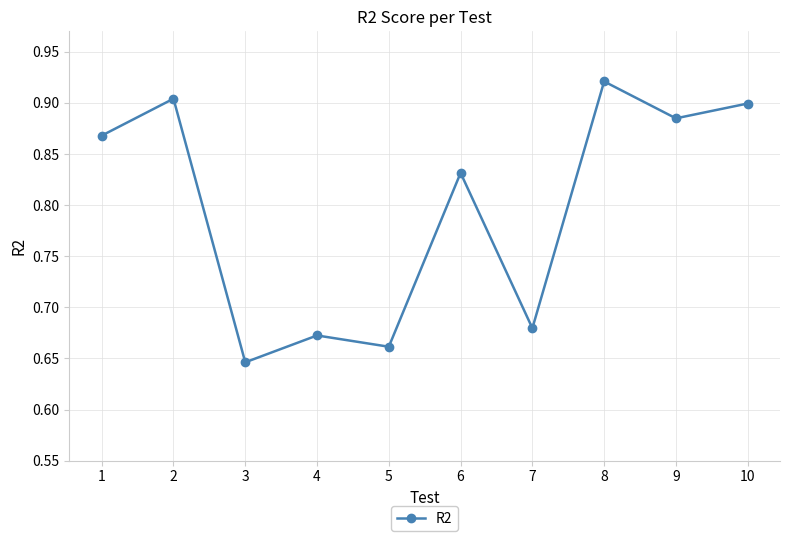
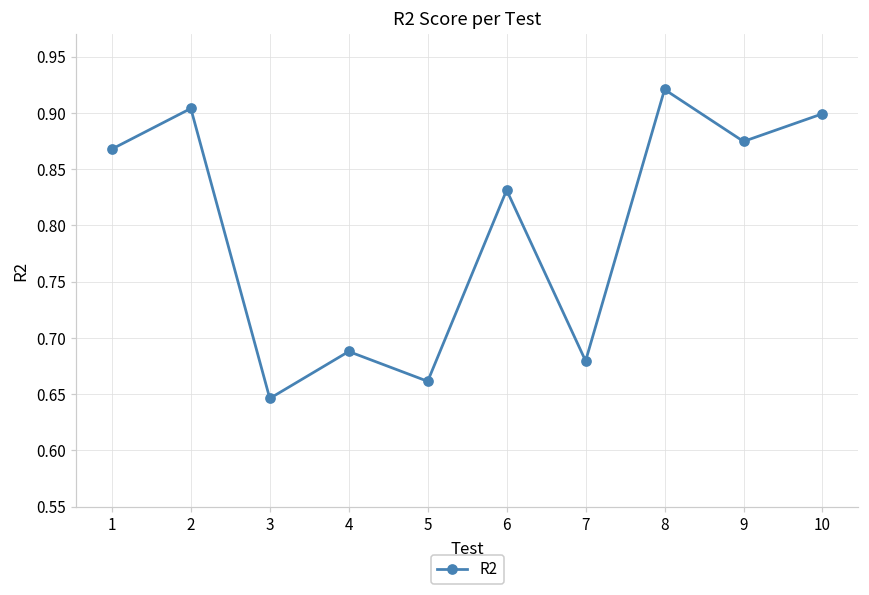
  {
    "1": 0.868,
    "2": 0.904,
    "3": 0.646,
-   "4": 0.672,
+   "4": 0.688,
    "5": 0.661,
    "6": 0.831,
    "7": 0.680,
    "8": 0.921,
-   "9": 0.885,
+   "9": 0.875,
    "10": 0.899
  }
